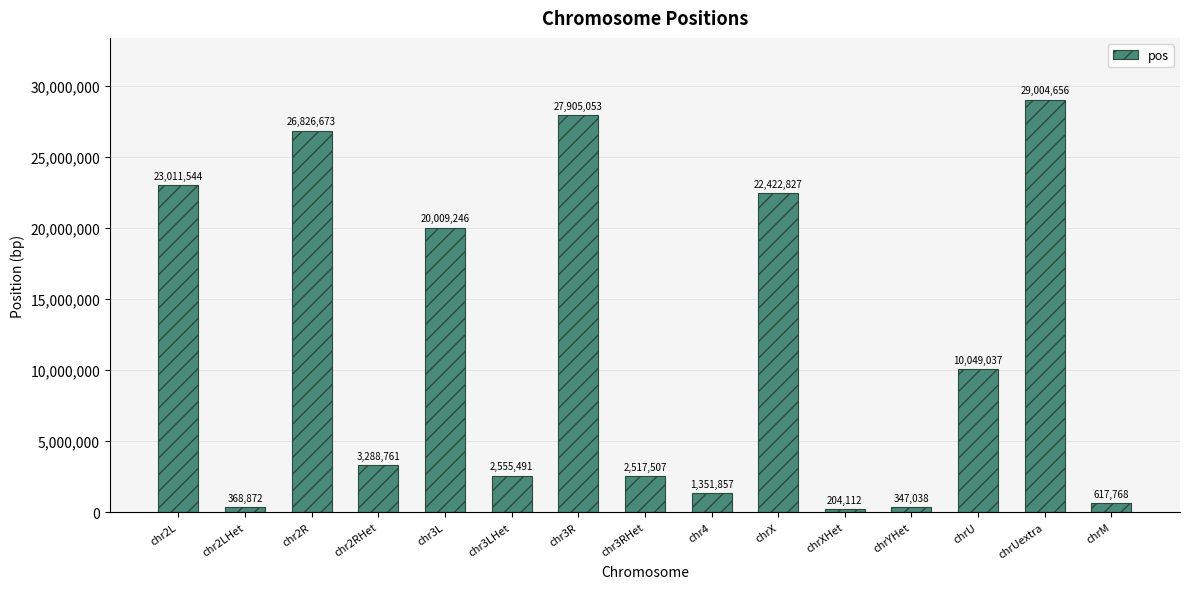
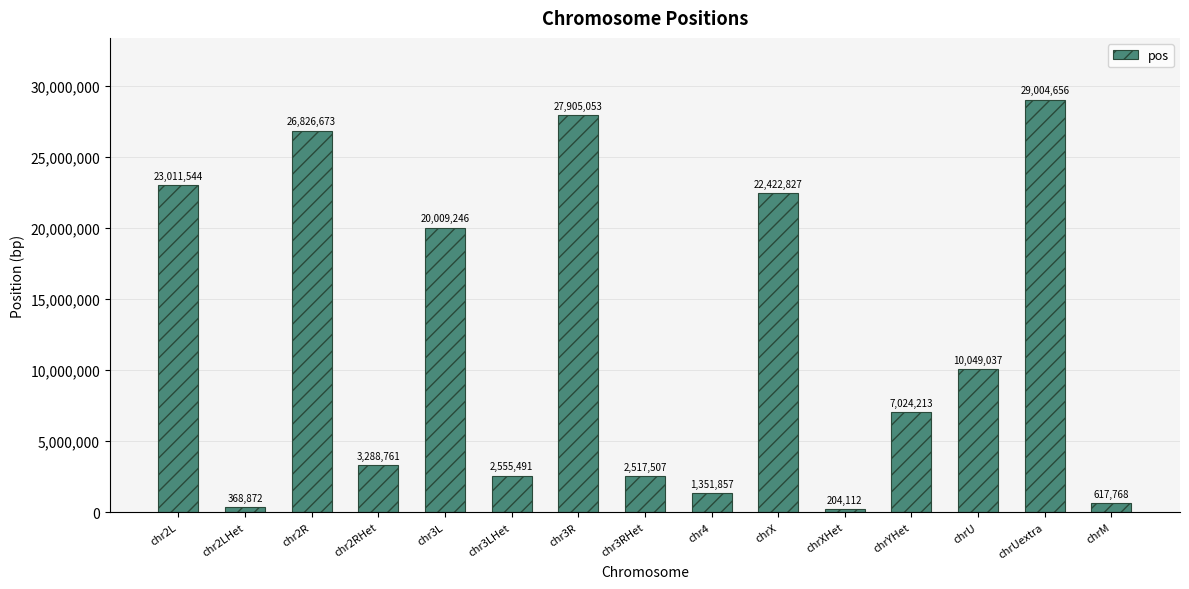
  {
    "chr2L": "23,011,544",
    "chr2LHet": "368,872",
    "chr2R": "26,826,673",
    "chr2RHet": "3,288,761",
    "chr3L": "20,009,246",
    "chr3LHet": "2,555,491",
    "chr3R": "27,905,053",
    "chr3RHet": "2,517,507",
    "chr4": "1,351,857",
    "chrX": "22,422,827",
    "chrXHet": "204,112",
-   "chrYHet": "347,038",
+   "chrYHet": "7,024,213",
    "chrU": "10,049,037",
    "chrUextra": "29,004,656",
    "chrM": "617,768"
  }
